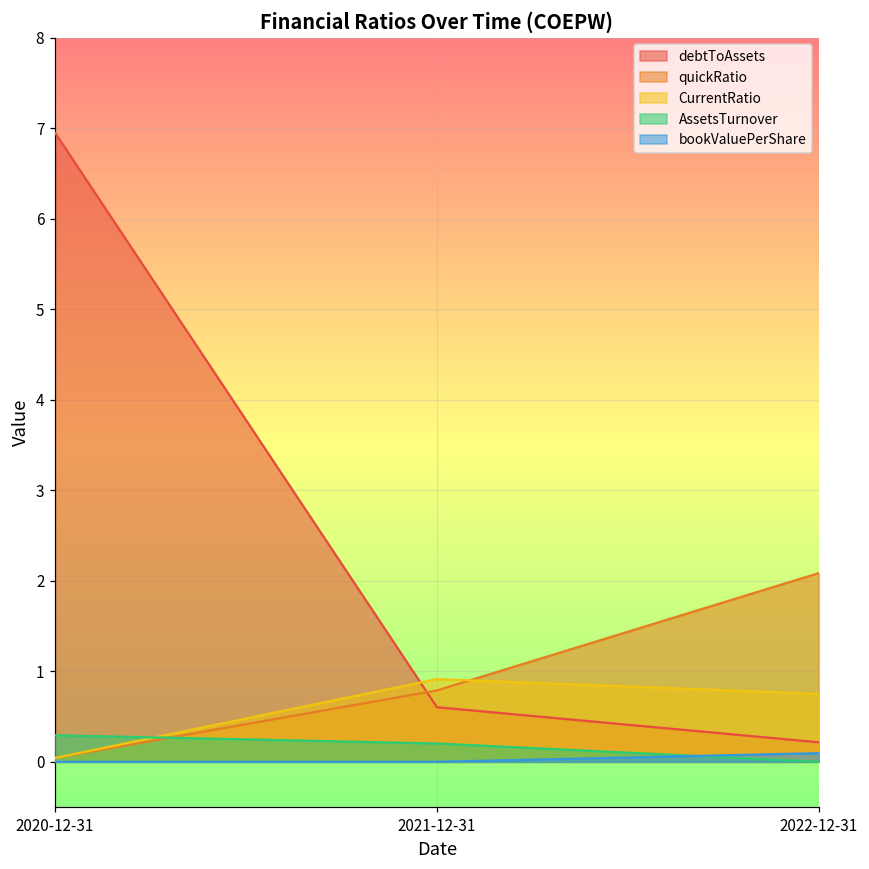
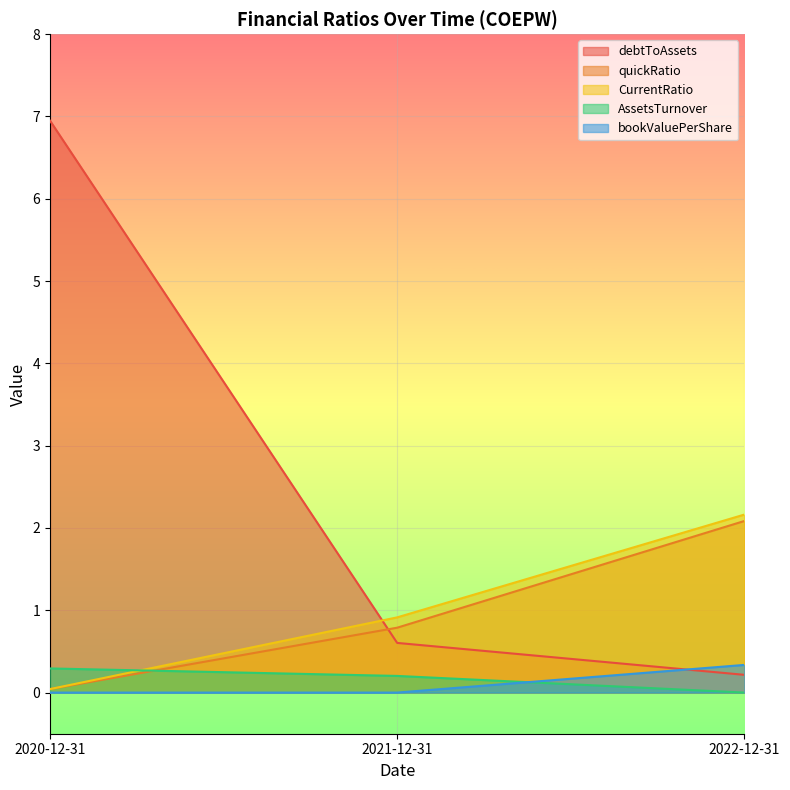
  {
    "CurrentRatio": {
      "2021-12-31": 0.9,
-     "2022-12-31": 0.8
+     "2022-12-31": 2.2
    },
    "AssetsTurnover": {
      "2020-12-31": 0.3,
      "2021-12-31": 0.2,
      "2022-12-31": 0.0
    },
    "bookValuePerShare": {
      "2020-12-31": 0.0,
      "2021-12-31": 0.0,
-     "2022-12-31": 0.1
+     "2022-12-31": 0.3
    }
  }
